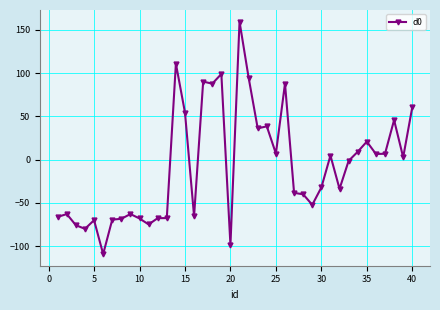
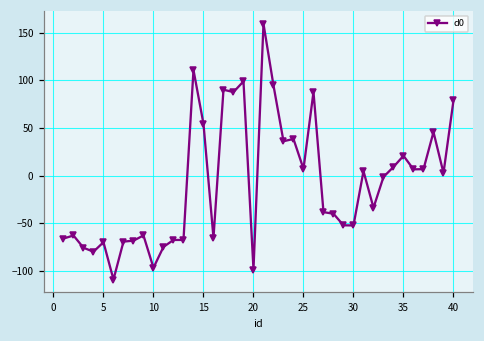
  {
    "5": -70,
-   "10": -70,
+   "10": -100,
    "15": 50,
    "20": -100,
    "25": 10,
-   "30": -30,
+   "30": -50,
    "35": 20,
-   "40": 60
+   "40": 80
  }
